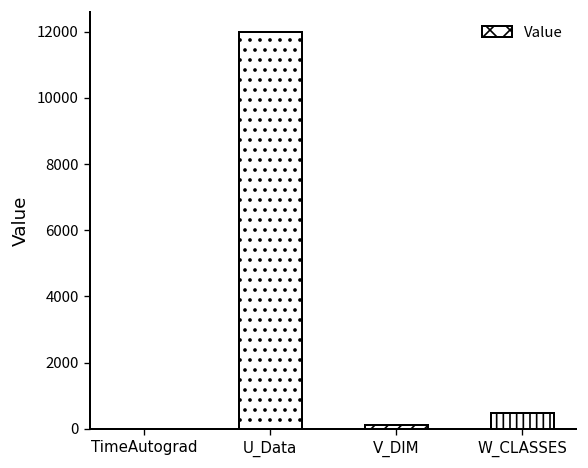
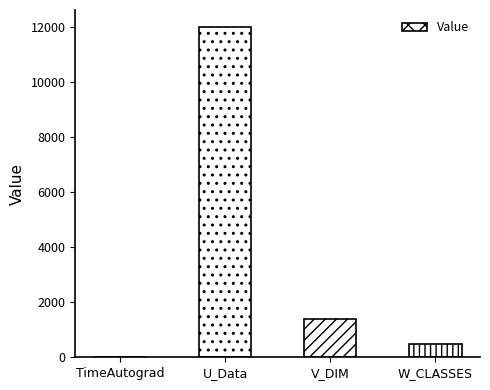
  {
    "U_Data": 12000,
-   "V_DIM": 100,
+   "V_DIM": 1400,
    "W_CLASSES": 500
  }
